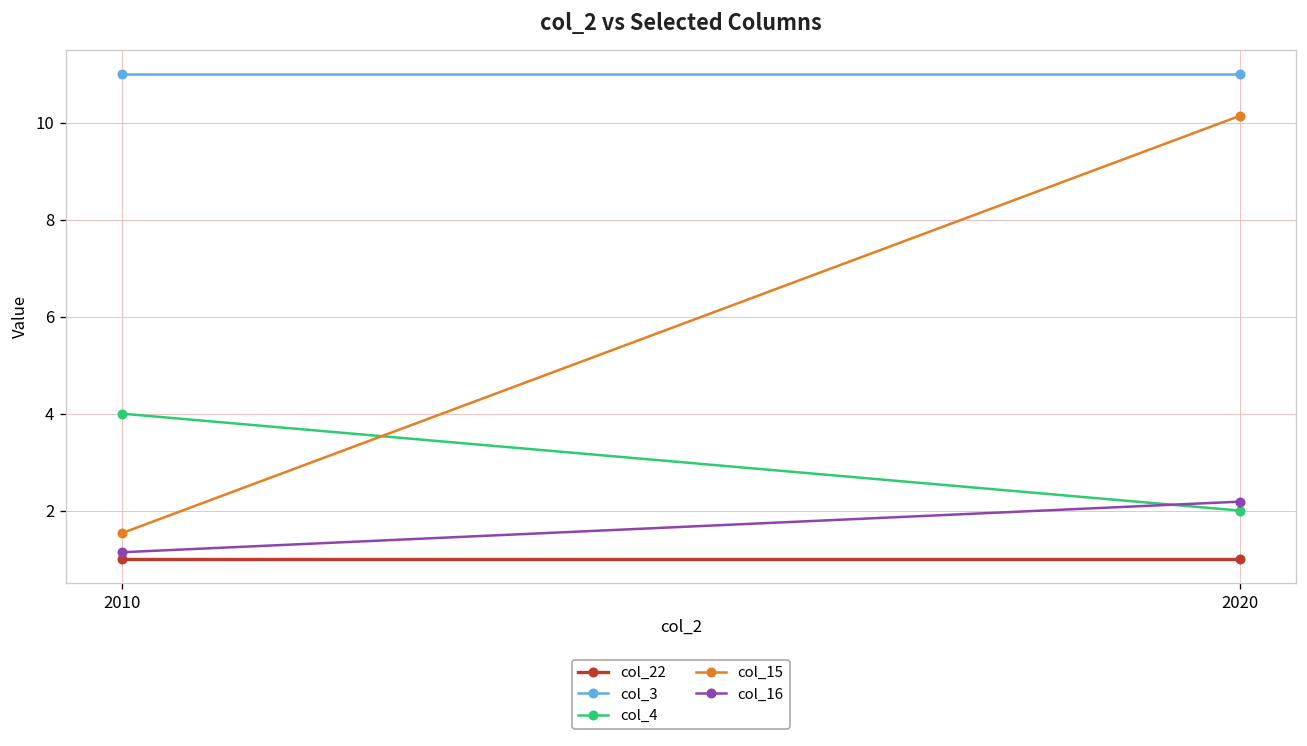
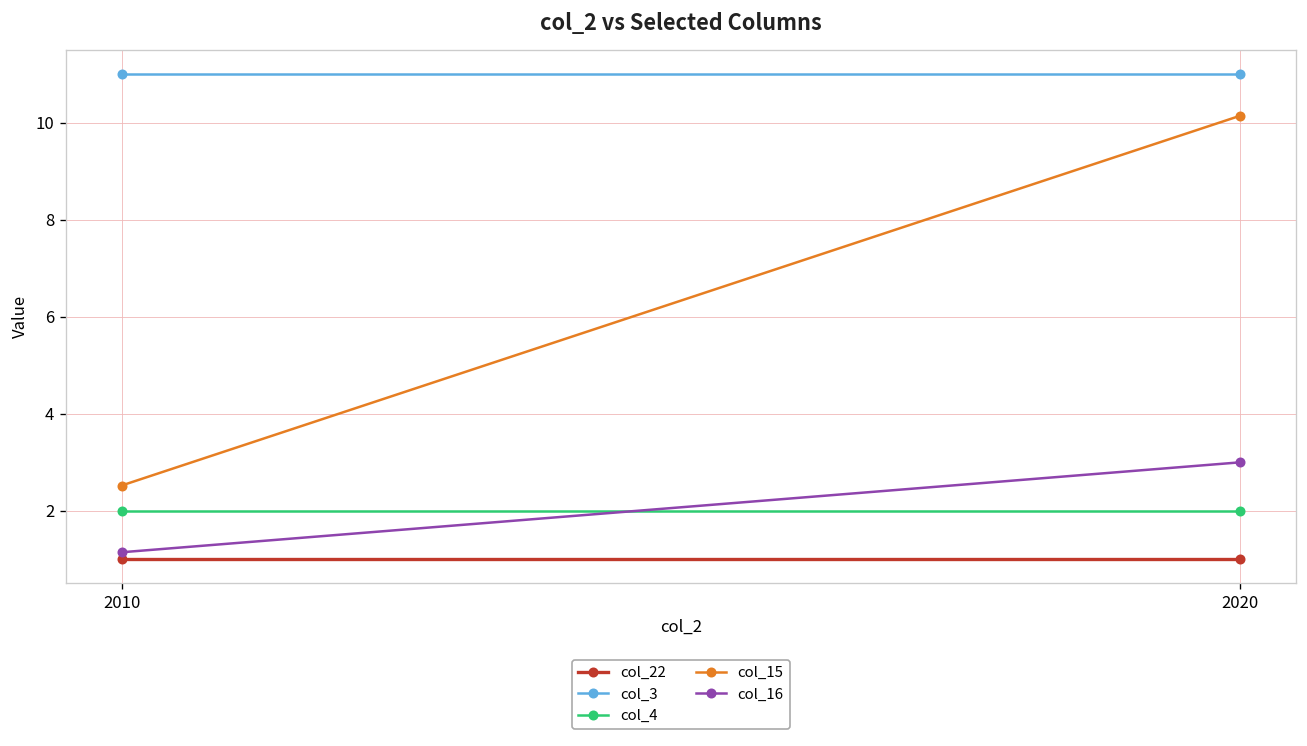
  {
    "col_22": {
      "2010": 1.0,
      "2020": 1.0
    },
    "col_3": {
      "2010": 11.0,
      "2020": 11.0
    },
    "col_4": {
-     "2010": 4,
+     "2010": 2,
      "2020": 2
    },
    "col_15": {
-     "2010": 1.5,
+     "2010": 2.5,
      "2020": 10.1
    },
    "col_16": {
      "2010": 1.1,
-     "2020": 2.2
+     "2020": 3.0
    }
  }
